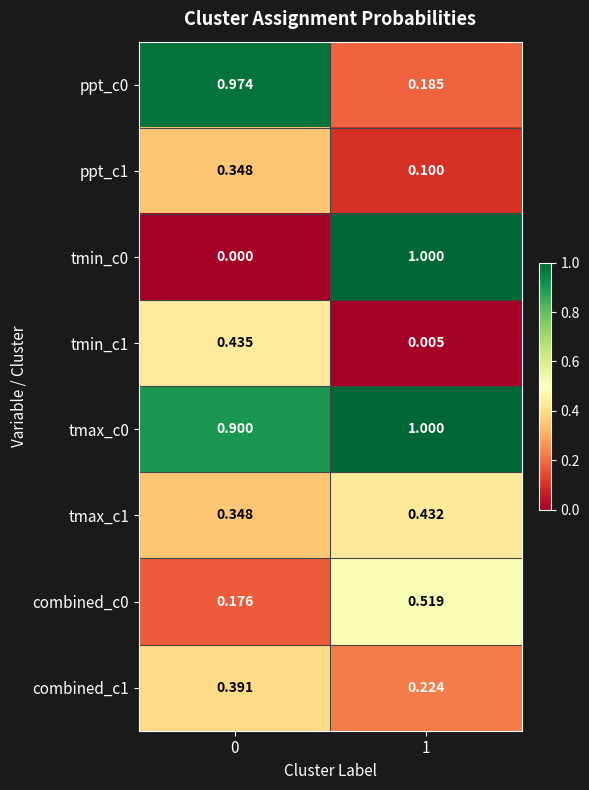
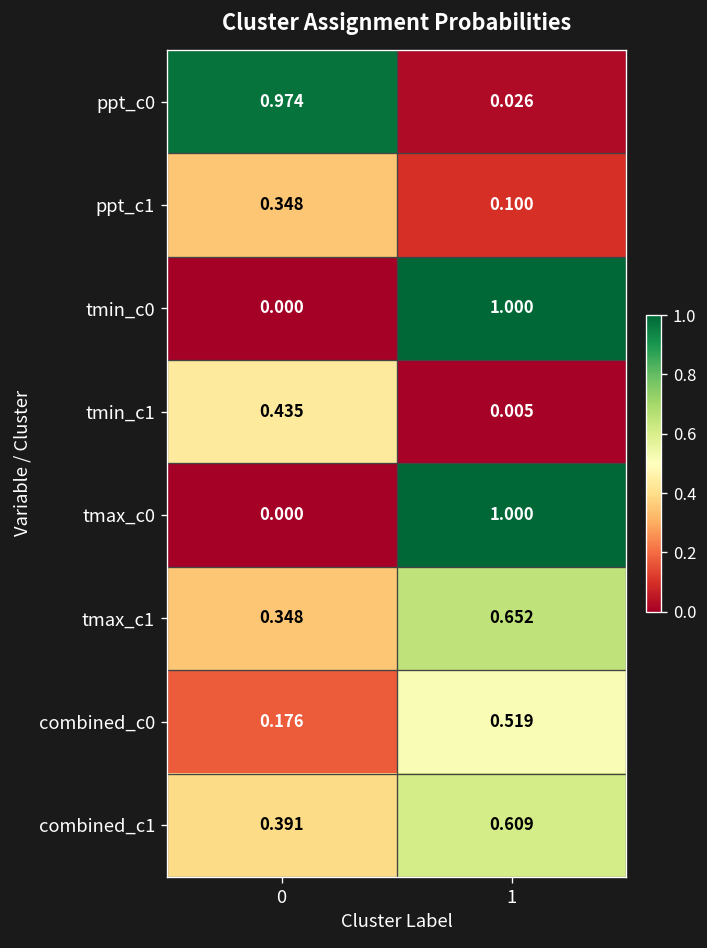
  {
    "ppt_c0": {
      "0": 0.974,
-     "1": 0.185
+     "1": 0.026
    },
    "ppt_c1": {
      "0": 0.348,
      "1": 0.100
    },
    "tmin_c0": {
      "0": 0.000,
      "1": 1.000
    },
    "tmin_c1": {
      "0": 0.435,
      "1": 0.005
    },
    "tmax_c0": {
-     "0": 0.900,
+     "0": 0.000,
      "1": 1.000
    },
    "tmax_c1": {
      "0": 0.348,
-     "1": 0.432
+     "1": 0.652
    },
    "combined_c0": {
      "0": 0.176,
      "1": 0.519
    },
    "combined_c1": {
      "0": 0.391,
-     "1": 0.224
+     "1": 0.609
    }
  }
